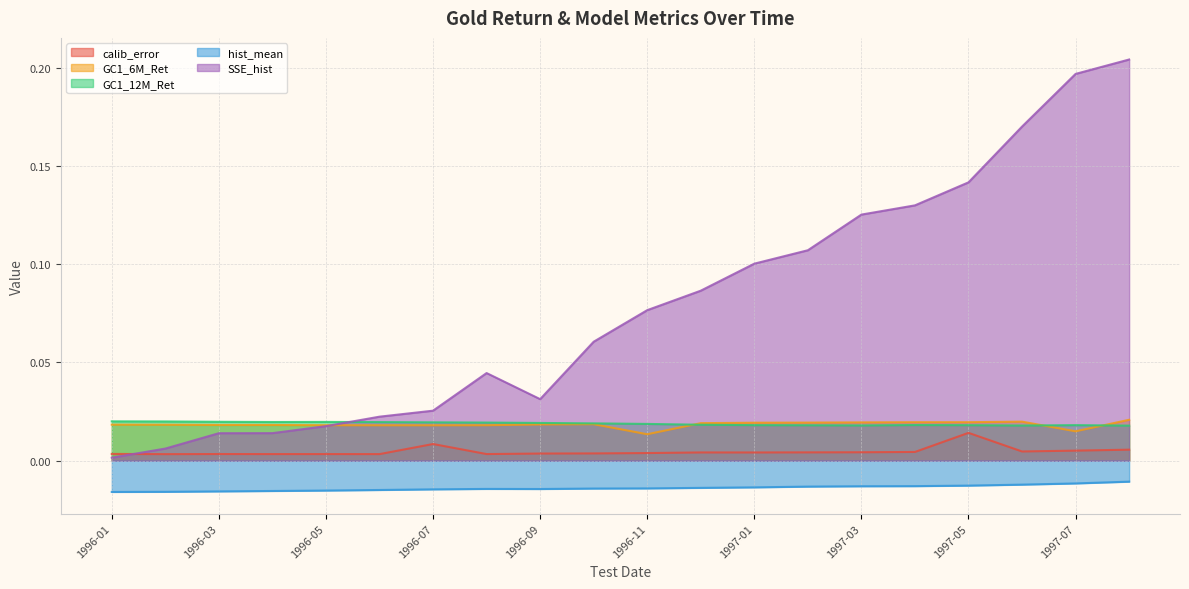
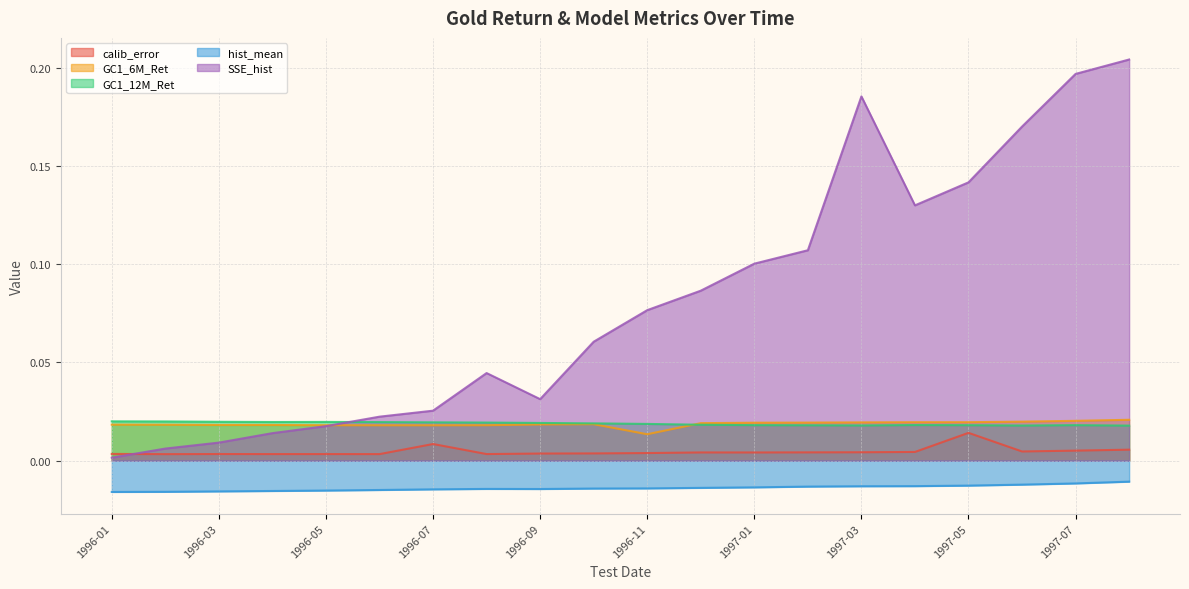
  {
    "calib_error": {
      "1996-01": 0.003,
      "1996-03": 0.003,
      "1996-05": 0.003,
      "1996-07": 0.009,
      "1996-09": 0.004,
      "1996-11": 0.004,
      "1997-01": 0.004,
      "1997-03": 0.004,
      "1997-05": 0.014,
      "1997-07": 0.005
    },
    "GC1_6M_Ret": {
      "1996-01": 0.018,
      "1996-03": 0.018,
      "1996-07": 0.018,
      "1996-11": 0.013,
      "1997-03": 0.020,
      "1997-05": 0.020,
-     "1997-07": 0.015
+     "1997-07": 0.020
    },
    "GC1_12M_Ret": {
      "1996-01": 0.020,
      "1996-03": 0.020,
      "1996-05": 0.020,
      "1996-07": 0.020,
      "1996-11": 0.019,
      "1997-03": 0.018,
      "1997-05": 0.018,
      "1997-07": 0.018
    },
    "SSE_hist": {
      "1996-01": 0.002,
-     "1996-03": 0.014,
+     "1996-03": 0.009,
      "1996-07": 0.025,
      "1996-09": 0.031,
      "1996-11": 0.077,
      "1997-01": 0.100,
-     "1997-03": 0.125,
+     "1997-03": 0.185,
      "1997-05": 0.142,
      "1997-07": 0.197
    }
  }
